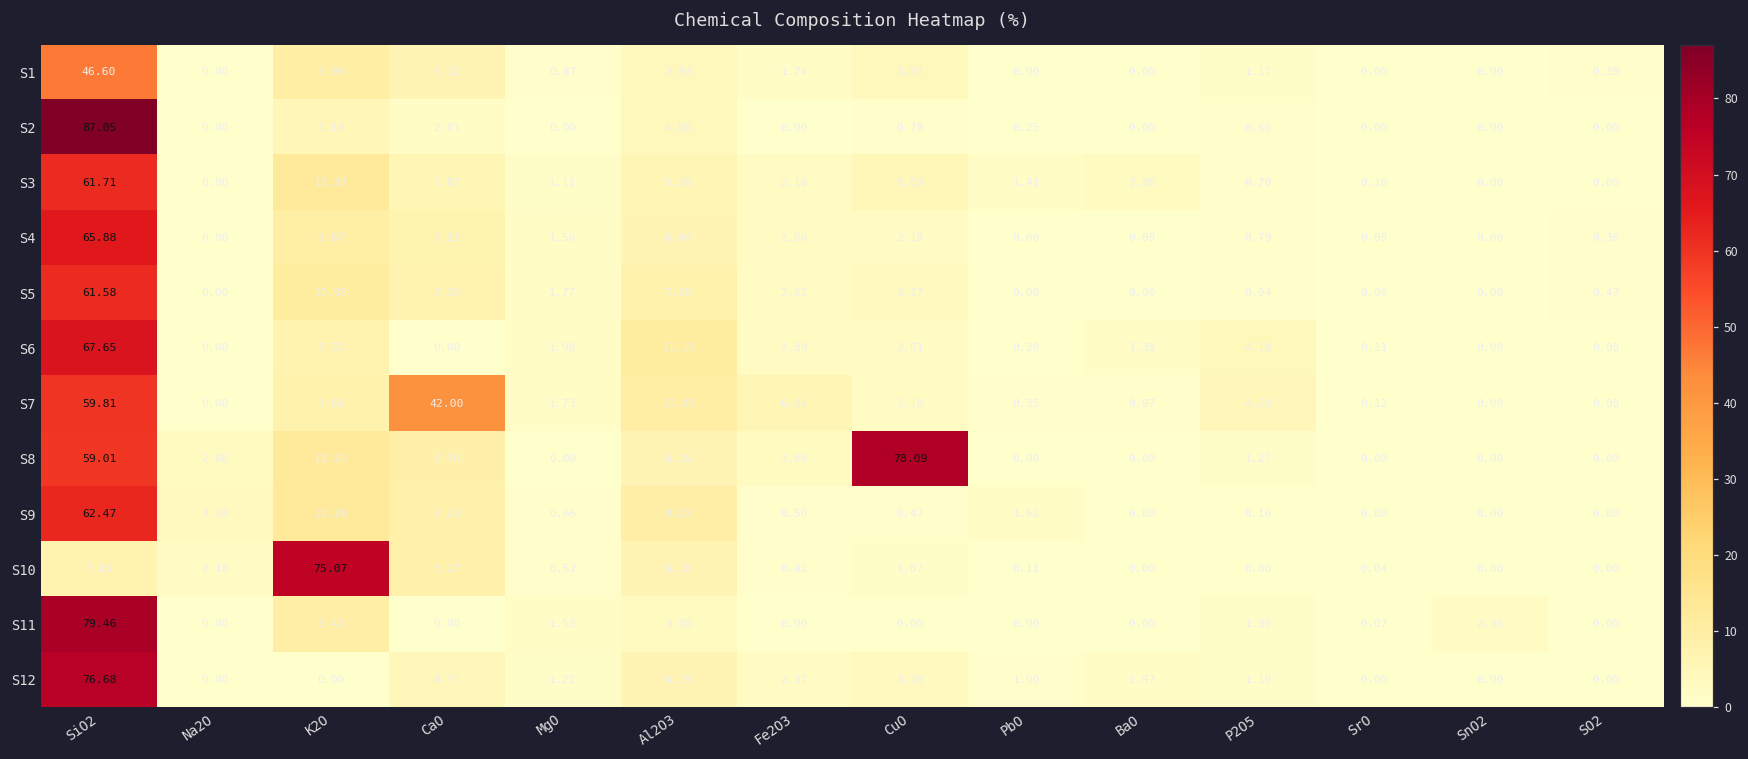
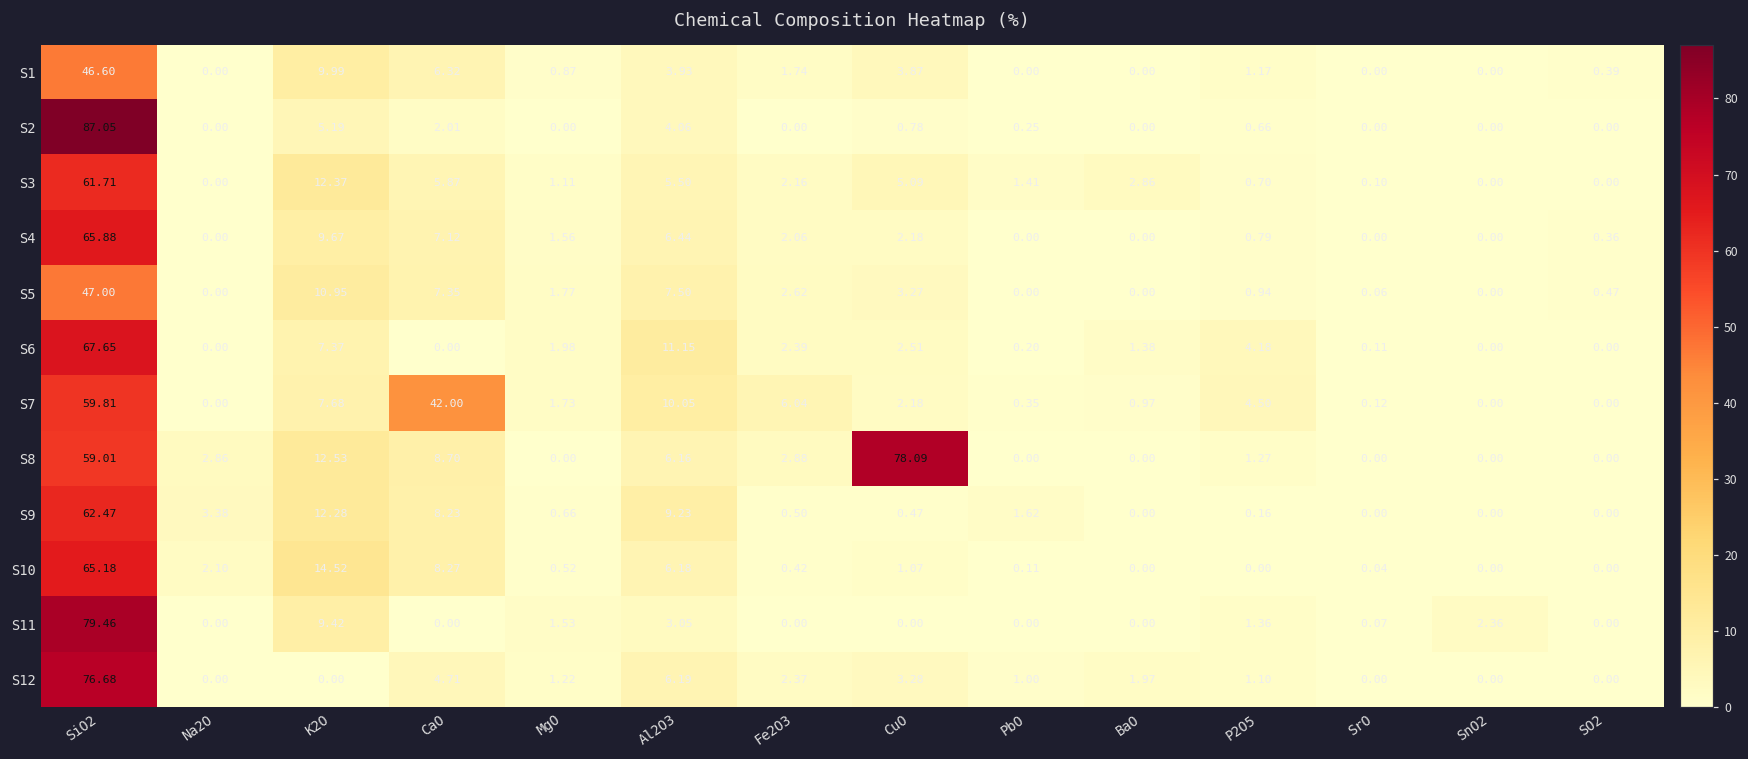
  {
    "S1": {
      "SiO2": 46.60,
      "K2O": 9.99,
      "CaO": 6.32,
      "Al2O3": 3.93,
      "CuO": 3.87
    },
    "S2": {
      "SiO2": 87.05,
      "K2O": 5.19,
      "Al2O3": 4.06
    },
    "S3": {
      "SiO2": 61.71,
      "K2O": 12.37,
      "CaO": 5.87,
      "Al2O3": 5.50,
      "CuO": 5.09
    },
    "S4": {
      "SiO2": 65.88,
      "K2O": 9.67,
      "CaO": 7.12,
      "Al2O3": 6.44
    },
    "S5": {
-     "SiO2": 61.58,
+     "SiO2": 47.00,
      "K2O": 10.95,
      "CaO": 7.35,
      "Al2O3": 7.50
    },
    "S6": {
      "SiO2": 67.65,
      "K2O": 7.37,
      "Al2O3": 11.15,
      "P2O5": 4.18
    },
    "S7": {
      "SiO2": 59.81,
      "K2O": 7.68,
      "CaO": 42.00,
      "Al2O3": 10.05,
      "Fe2O3": 6.04,
      "P2O5": 4.50
    },
    "S8": {
      "SiO2": 59.01,
      "K2O": 12.53,
      "CaO": 8.70,
      "Al2O3": 6.16,
      "CuO": 78.09
    },
    "S9": {
      "SiO2": 62.47,
      "K2O": 12.28,
      "CaO": 8.23,
      "Al2O3": 9.23
    },
    "S10": {
-     "SiO2": 7.15,
-     "K2O": 75.07,
+     "SiO2": 65.18,
+     "K2O": 14.52,
      "CaO": 8.27,
      "Al2O3": 6.18
    },
    "S11": {
      "SiO2": 79.46,
      "K2O": 9.42
    },
    "S12": {
      "SiO2": 76.68,
      "CaO": 4.71,
      "Al2O3": 6.19
    }
  }
